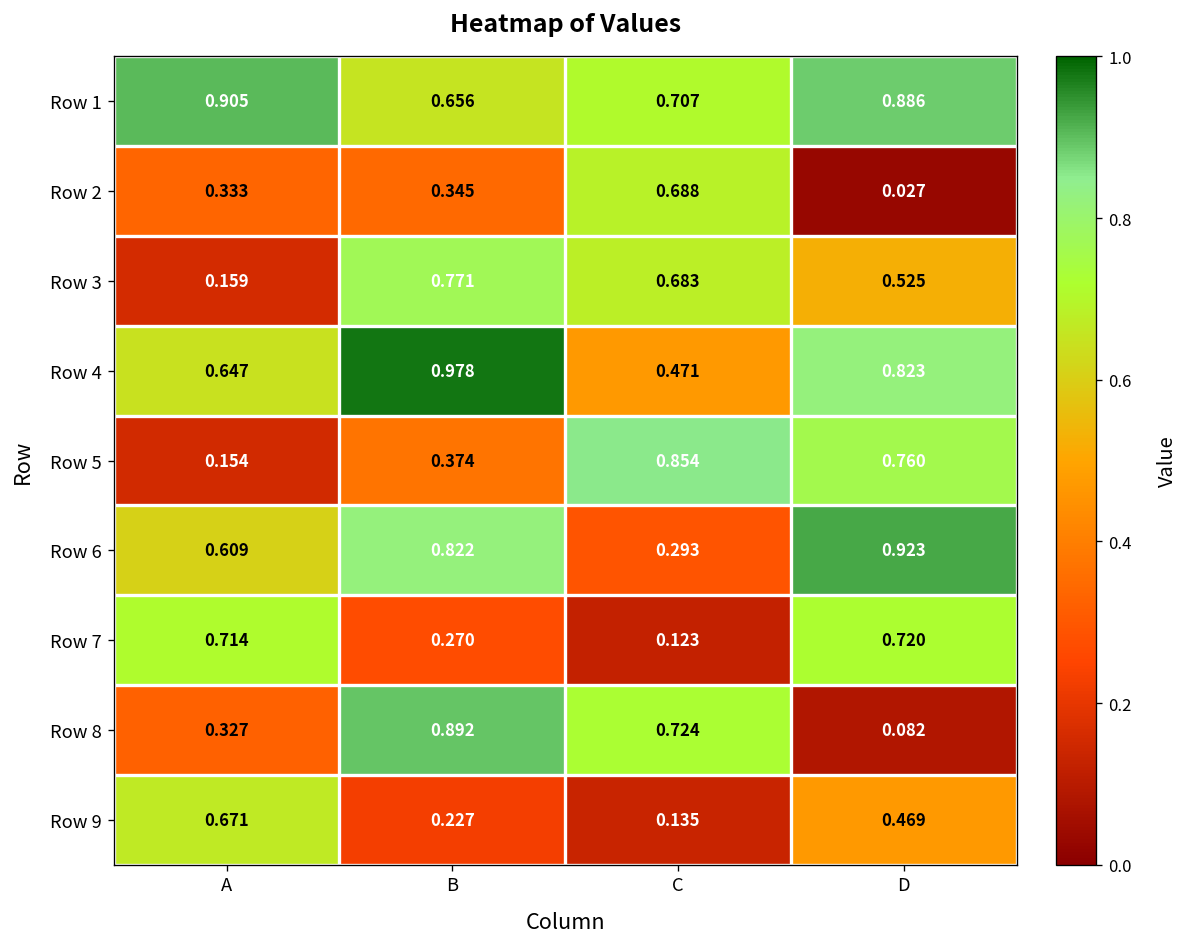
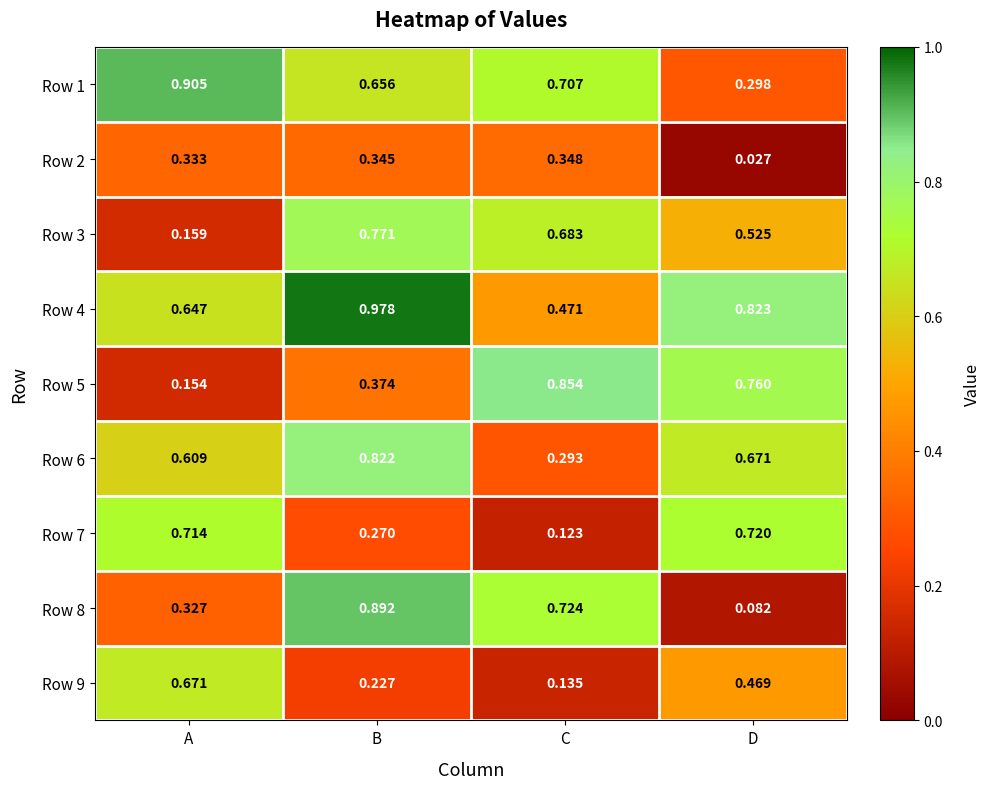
  {
    "Row 1": {
      "A": 0.905,
      "B": 0.656,
      "C": 0.707,
-     "D": 0.886
+     "D": 0.298
    },
    "Row 2": {
      "A": 0.333,
      "B": 0.345,
-     "C": 0.688,
+     "C": 0.348,
      "D": 0.027
    },
    "Row 3": {
      "A": 0.159,
      "B": 0.771,
      "C": 0.683,
      "D": 0.525
    },
    "Row 4": {
      "A": 0.647,
      "B": 0.978,
      "C": 0.471,
      "D": 0.823
    },
    "Row 5": {
      "A": 0.154,
      "B": 0.374,
      "C": 0.854,
      "D": 0.760
    },
    "Row 6": {
      "A": 0.609,
      "B": 0.822,
      "C": 0.293,
-     "D": 0.923
+     "D": 0.671
    },
    "Row 7": {
      "A": 0.714,
      "B": 0.270,
      "C": 0.123,
      "D": 0.720
    },
    "Row 8": {
      "A": 0.327,
      "B": 0.892,
      "C": 0.724,
      "D": 0.082
    },
    "Row 9": {
      "A": 0.671,
      "B": 0.227,
      "C": 0.135,
      "D": 0.469
    }
  }
